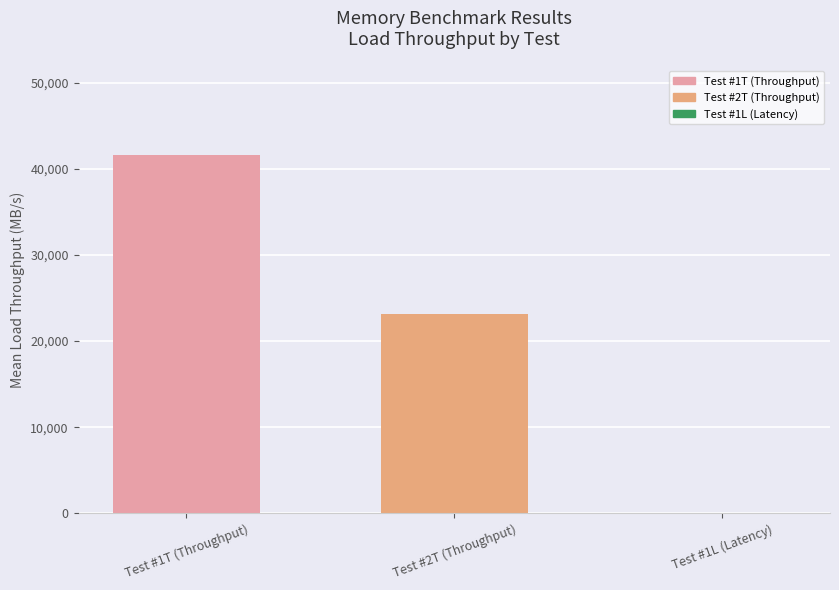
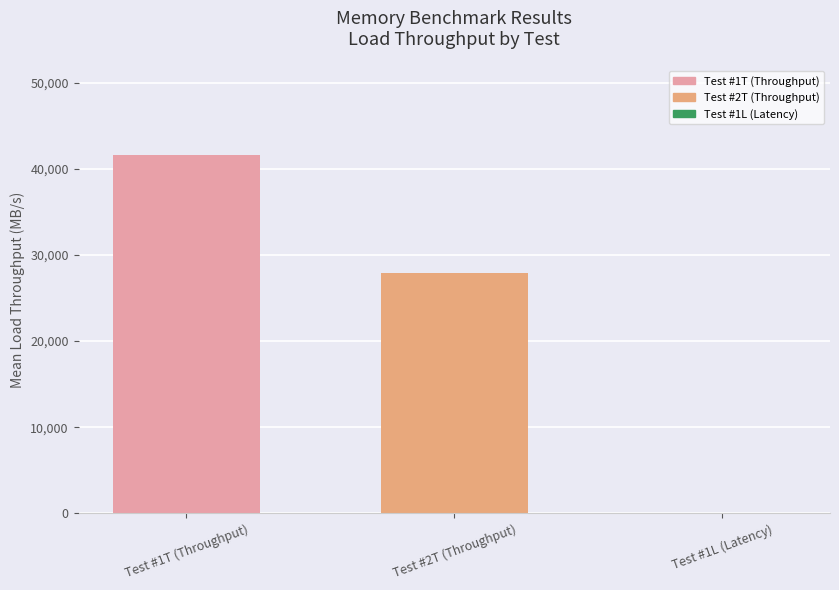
  {
    "Test #1T (Throughput)": "42,000",
-   "Test #2T (Throughput)": "23,000",
+   "Test #2T (Throughput)": "28,000",
    "Test #1L (Latency)": "0"
  }
